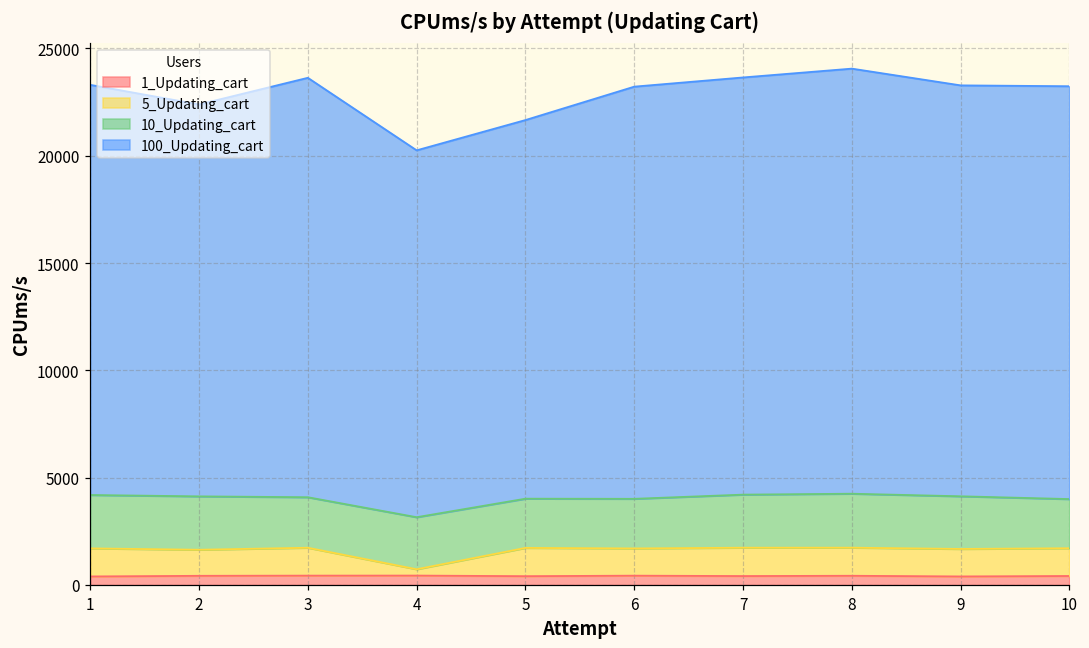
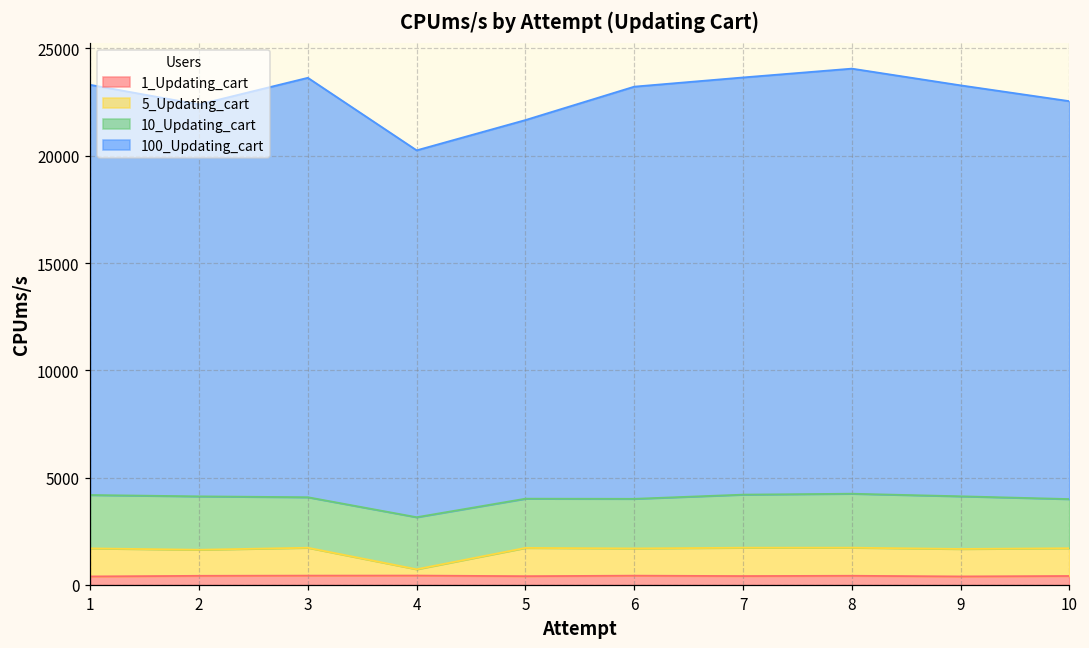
  {
    "1_Updating_cart": {
      "1": 400,
      "2": 400,
      "3": 400,
      "4": 400,
      "5": 400,
      "6": 400,
      "7": 400,
      "8": 400,
      "9": 400,
      "10": 400
    },
    "5_Updating_cart": {
      "1": 1300,
      "2": 1200,
      "3": 1300,
      "4": 300,
      "5": 1300,
      "6": 1300,
      "7": 1300,
      "8": 1300,
      "9": 1300,
      "10": 1300
    },
    "10_Updating_cart": {
      "1": 2500,
      "2": 2500,
      "3": 2400,
      "4": 2400,
      "5": 2300,
      "6": 2300,
      "7": 2500,
      "8": 2500,
      "9": 2500,
      "10": 2300
    },
    "100_Updating_cart": {
      "1": 19100,
      "3": 19500,
      "4": 17100,
      "5": 17600,
      "6": 19200,
      "7": 19400,
      "8": 19800,
      "9": 19100,
-     "10": 19200
+     "10": 18500
    }
  }
